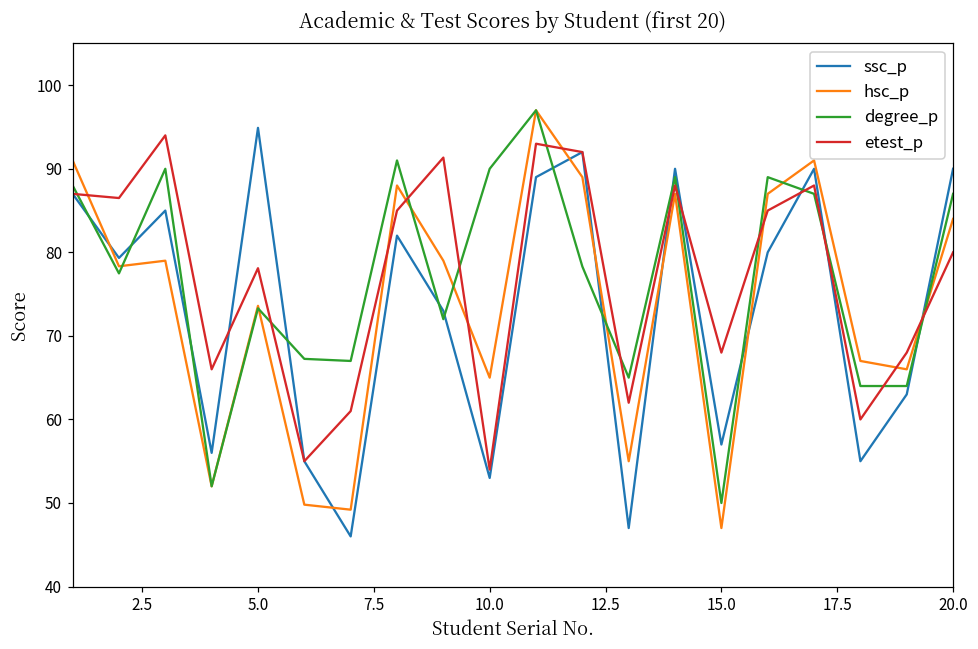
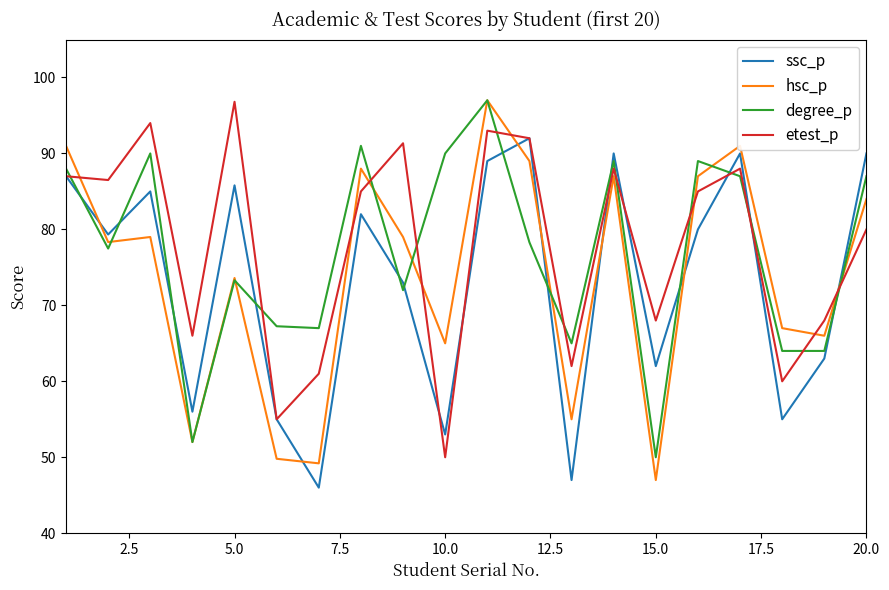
  {
    "ssc_p": {
-     "5.0": 95,
+     "5.0": 86,
      "10.0": 53,
-     "15.0": 57,
+     "15.0": 62,
      "20.0": 90
    },
    "hsc_p": {
      "10.0": 65,
      "15.0": 47,
      "20.0": 84
    },
    "degree_p": {
      "10.0": 90,
      "15.0": 50,
      "20.0": 87
    },
    "etest_p": {
-     "5.0": 78,
-     "10.0": 54,
+     "5.0": 97,
+     "10.0": 50,
      "15.0": 68,
      "20.0": 80
    }
  }
